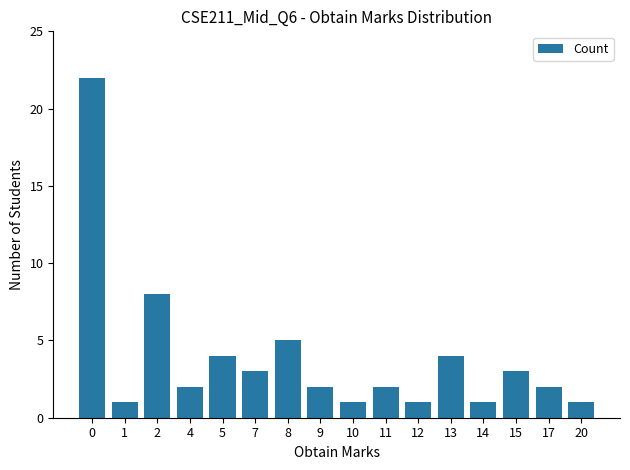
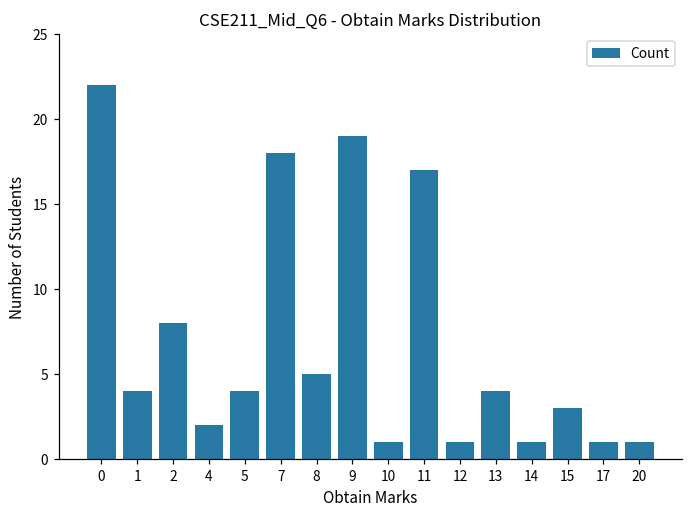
  {
    "0": 22,
-   "1": 1,
+   "1": 4,
    "2": 8,
    "4": 2,
    "5": 4,
-   "7": 3,
+   "7": 18,
    "8": 5,
-   "9": 2,
+   "9": 19,
    "10": 1,
-   "11": 2,
+   "11": 17,
    "12": 1,
    "13": 4,
    "14": 1,
    "15": 3,
-   "17": 2,
+   "17": 1,
    "20": 1
  }
